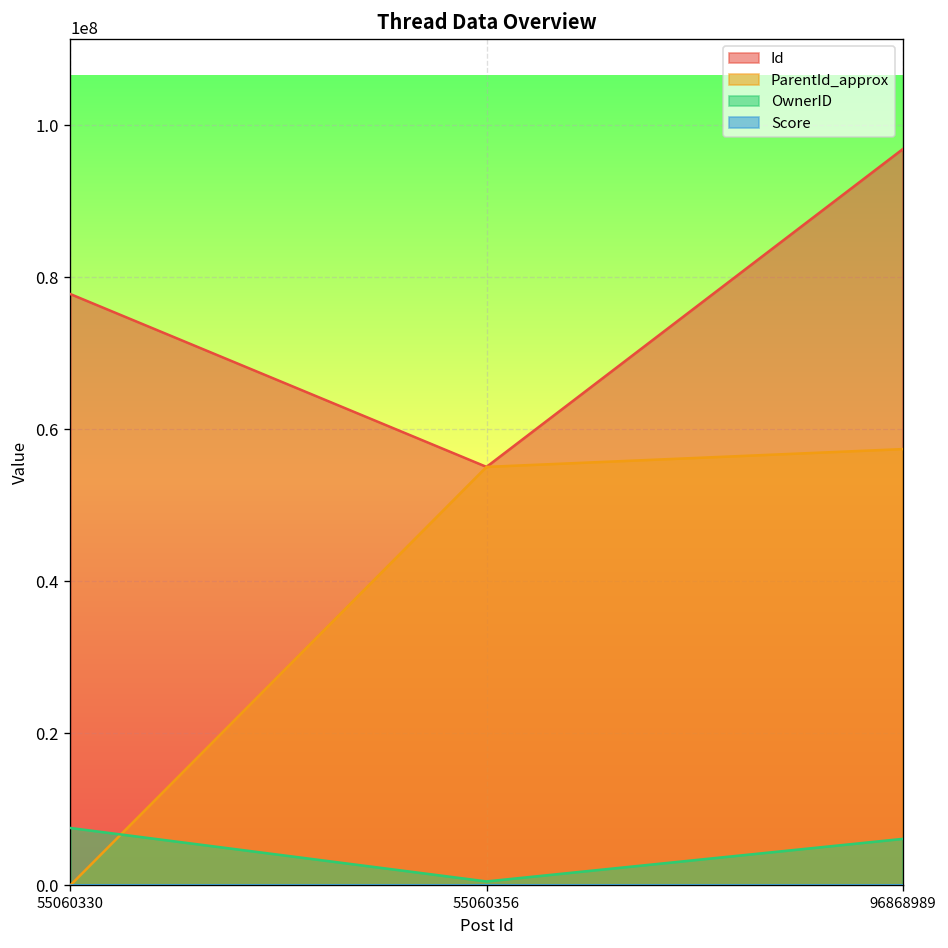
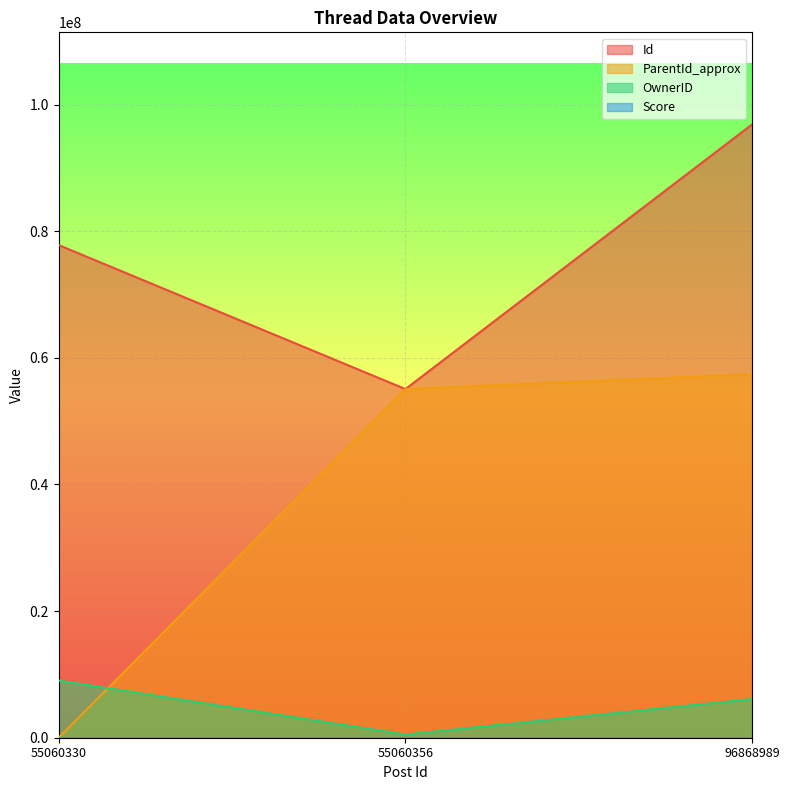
  {
    "Id": {
      "55060330": 78000000,
      "96868989": 97000000
    },
    "ParentId_approx": {
      "96868989": 57000000
    },
    "OwnerID": {
-     "55060330": 8000000,
+     "55060330": 9000000,
      "55060356": 1000000,
      "96868989": 6000000
    },
    "Score": {
      "55060356": 0,
      "96868989": 0
    }
  }
